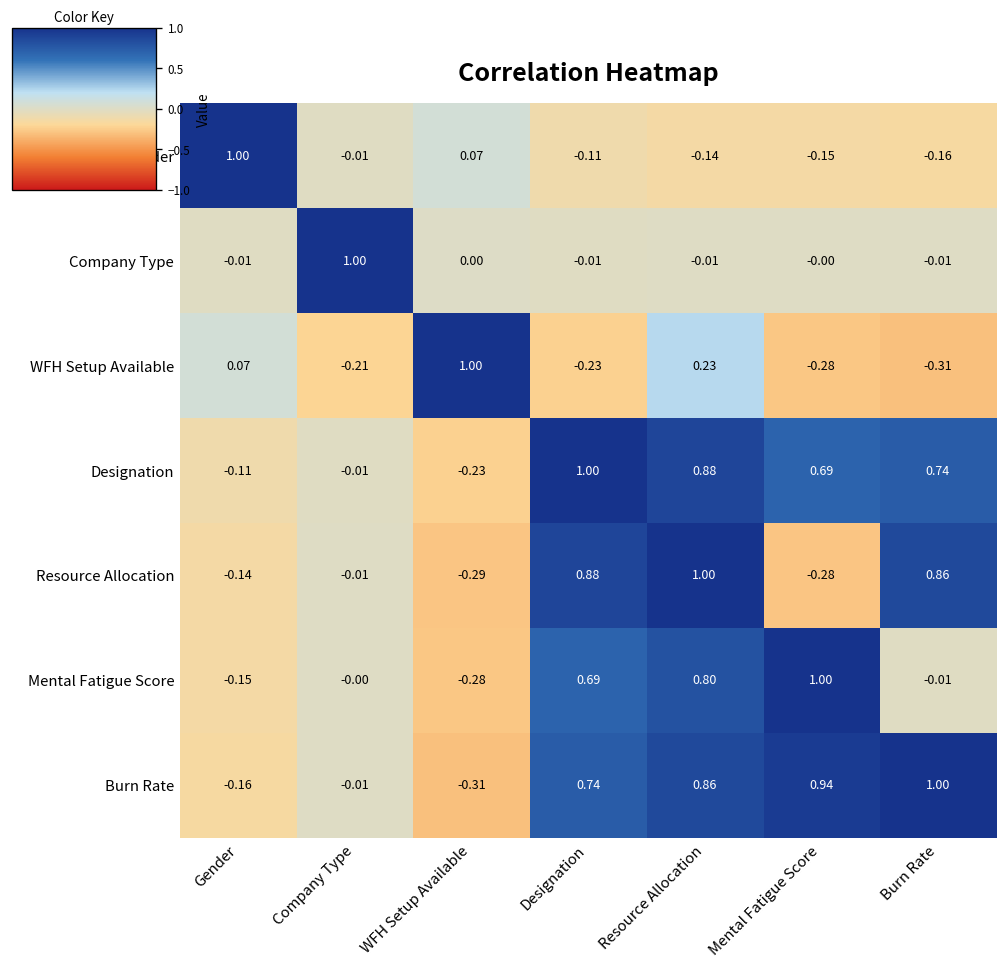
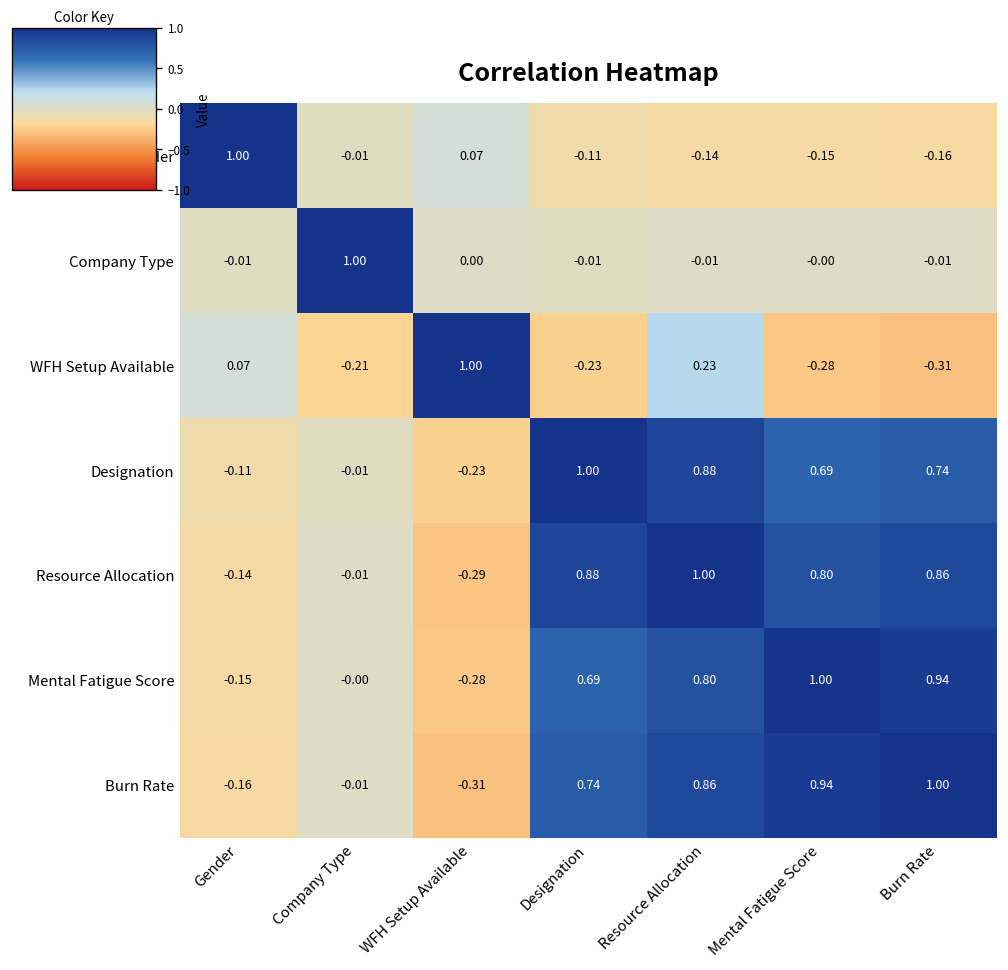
  {
    "Company Type": {
      "Gender": -0.01,
      "Company Type": 1.00,
      "WFH Setup Available": 0.00,
      "Designation": -0.01,
      "Resource Allocation": -0.01,
      "Mental Fatigue Score": -0.00,
      "Burn Rate": -0.01
    },
    "WFH Setup Available": {
      "Gender": 0.07,
      "Company Type": -0.21,
      "WFH Setup Available": 1.00,
      "Designation": -0.23,
      "Resource Allocation": 0.23,
      "Mental Fatigue Score": -0.28,
      "Burn Rate": -0.31
    },
    "Designation": {
      "Gender": -0.11,
      "Company Type": -0.01,
      "WFH Setup Available": -0.23,
      "Designation": 1.00,
      "Resource Allocation": 0.88,
      "Mental Fatigue Score": 0.69,
      "Burn Rate": 0.74
    },
    "Resource Allocation": {
      "Gender": -0.14,
      "Company Type": -0.01,
      "WFH Setup Available": -0.29,
      "Designation": 0.88,
      "Resource Allocation": 1.00,
-     "Mental Fatigue Score": -0.28,
+     "Mental Fatigue Score": 0.80,
      "Burn Rate": 0.86
    },
    "Mental Fatigue Score": {
      "Gender": -0.15,
      "Company Type": -0.00,
      "WFH Setup Available": -0.28,
      "Designation": 0.69,
      "Resource Allocation": 0.80,
      "Mental Fatigue Score": 1.00,
-     "Burn Rate": -0.01
+     "Burn Rate": 0.94
    },
    "Burn Rate": {
      "Gender": -0.16,
      "Company Type": -0.01,
      "WFH Setup Available": -0.31,
      "Designation": 0.74,
      "Resource Allocation": 0.86,
      "Mental Fatigue Score": 0.94,
      "Burn Rate": 1.00
    }
  }
